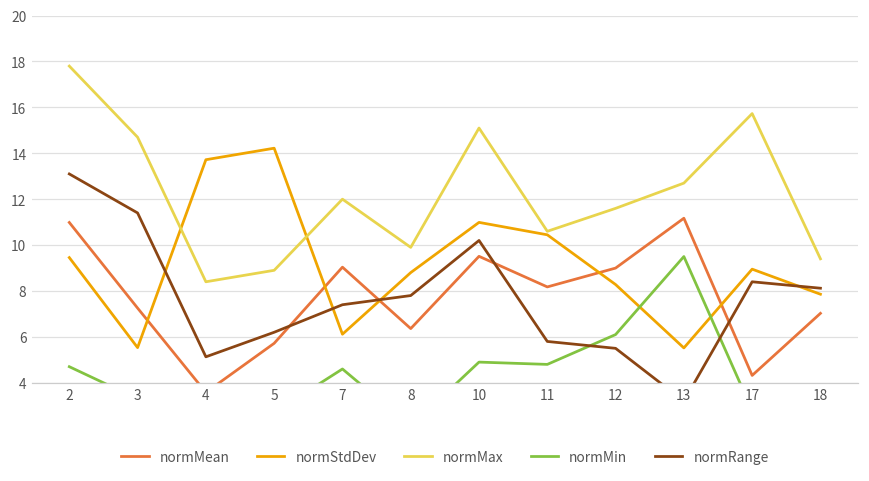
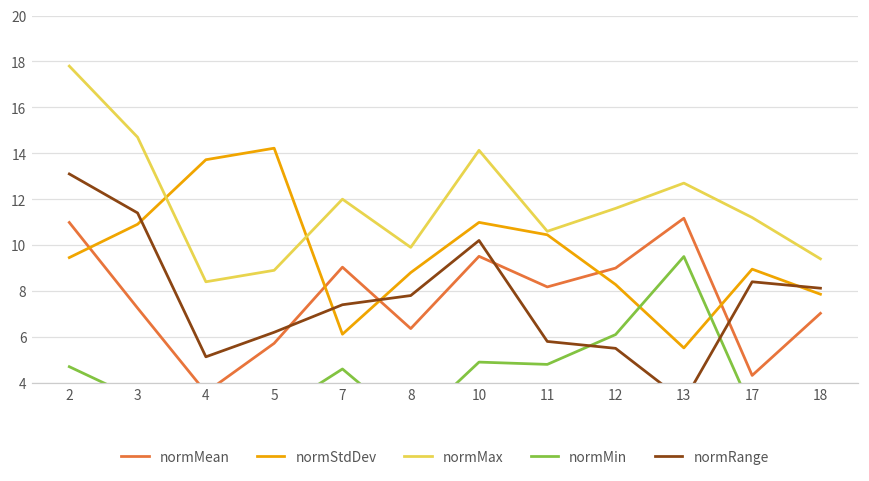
  {
    "normMean": {
      "2": 11.0,
      "3": 7.3,
      "5": 5.7,
      "7": 9.0,
      "8": 6.4,
      "10": 9.5,
      "11": 8.2,
      "12": 9.0,
      "13": 11.2,
      "17": 4.3,
      "18": 7.0
    },
    "normStdDev": {
      "2": 9.5,
-     "3": 5.5,
+     "3": 10.9,
      "4": 13.7,
      "5": 14.2,
      "7": 6.1,
      "8": 8.8,
      "10": 11.0,
      "11": 10.4,
      "12": 8.3,
      "13": 5.5,
      "17": 9.0,
      "18": 7.9
    },
    "normMax": {
      "2": 17.8,
      "3": 14.7,
      "4": 8.4,
      "5": 8.9,
      "7": 12.0,
      "8": 9.9,
-     "10": 15.1,
+     "10": 14.1,
      "11": 10.6,
      "12": 11.6,
      "13": 12.7,
-     "17": 15.7,
+     "17": 11.2,
      "18": 9.4
    },
    "normMin": {
      "2": 4.7,
      "7": 4.6,
      "10": 4.9,
      "11": 4.8,
      "12": 6.1,
      "13": 9.5
    },
    "normRange": {
      "2": 13.1,
      "3": 11.4,
      "4": 5.1,
      "5": 6.2,
      "7": 7.4,
      "8": 7.8,
      "10": 10.2,
      "11": 5.8,
      "12": 5.5,
      "17": 8.4,
      "18": 8.1
    }
  }
